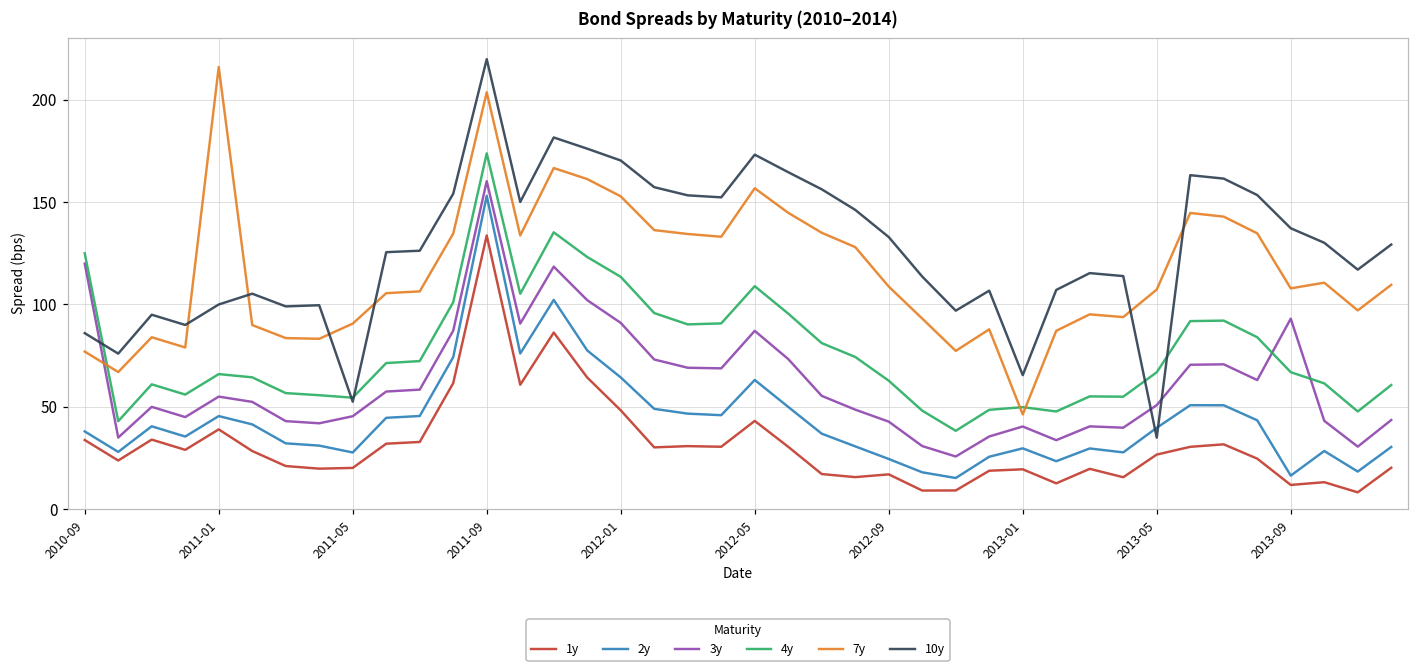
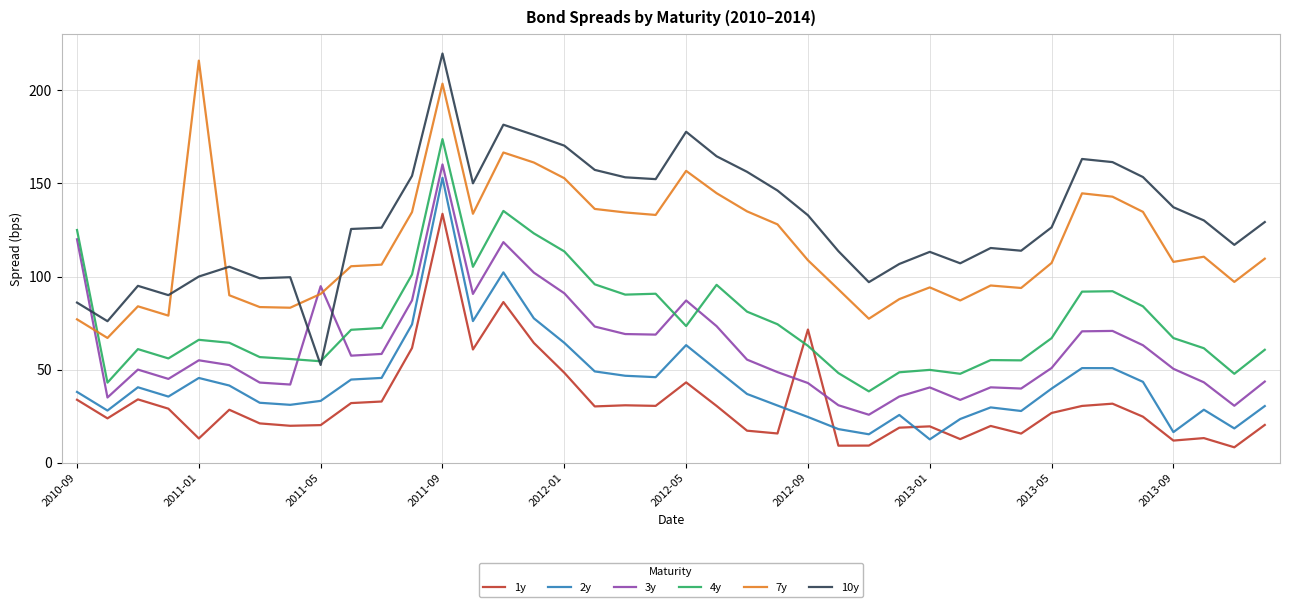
  {
    "1y": {
      "2010-09": 34,
-     "2011-01": 39,
+     "2011-01": 13,
      "2011-05": 20,
      "2011-09": 134,
      "2012-01": 48,
      "2012-05": 43,
-     "2012-09": 17,
+     "2012-09": 72,
      "2013-01": 19,
      "2013-05": 27,
      "2013-09": 12
    },
    "2y": {
      "2010-09": 38,
      "2011-01": 46,
-     "2011-05": 28,
+     "2011-05": 33,
      "2011-09": 153,
      "2012-01": 64,
      "2012-05": 63,
      "2012-09": 25,
-     "2013-01": 30,
+     "2013-01": 13,
      "2013-05": 40,
      "2013-09": 16
    },
    "3y": {
      "2010-09": 120,
      "2011-01": 55,
-     "2011-05": 45,
+     "2011-05": 95,
      "2011-09": 160,
      "2012-01": 91,
      "2012-05": 87,
      "2012-09": 43,
      "2013-01": 40,
      "2013-05": 51,
-     "2013-09": 93
+     "2013-09": 50
    },
    "4y": {
      "2010-09": 125,
      "2011-01": 66,
      "2011-05": 54,
      "2011-09": 174,
      "2012-01": 114,
-     "2012-05": 109,
+     "2012-05": 73,
      "2012-09": 63,
      "2013-01": 50,
      "2013-05": 67,
      "2013-09": 67
    },
    "7y": {
      "2010-09": 77,
      "2011-01": 216,
      "2011-05": 91,
      "2011-09": 204,
      "2012-01": 153,
      "2012-05": 157,
      "2012-09": 109,
-     "2013-01": 46,
+     "2013-01": 94,
      "2013-05": 107,
      "2013-09": 108
    },
    "10y": {
      "2010-09": 86,
      "2011-01": 100,
      "2011-05": 52,
      "2011-09": 220,
      "2012-01": 170,
-     "2012-05": 173,
+     "2012-05": 178,
      "2012-09": 133,
-     "2013-01": 65,
-     "2013-05": 35,
+     "2013-01": 113,
+     "2013-05": 126,
      "2013-09": 137
    }
  }
